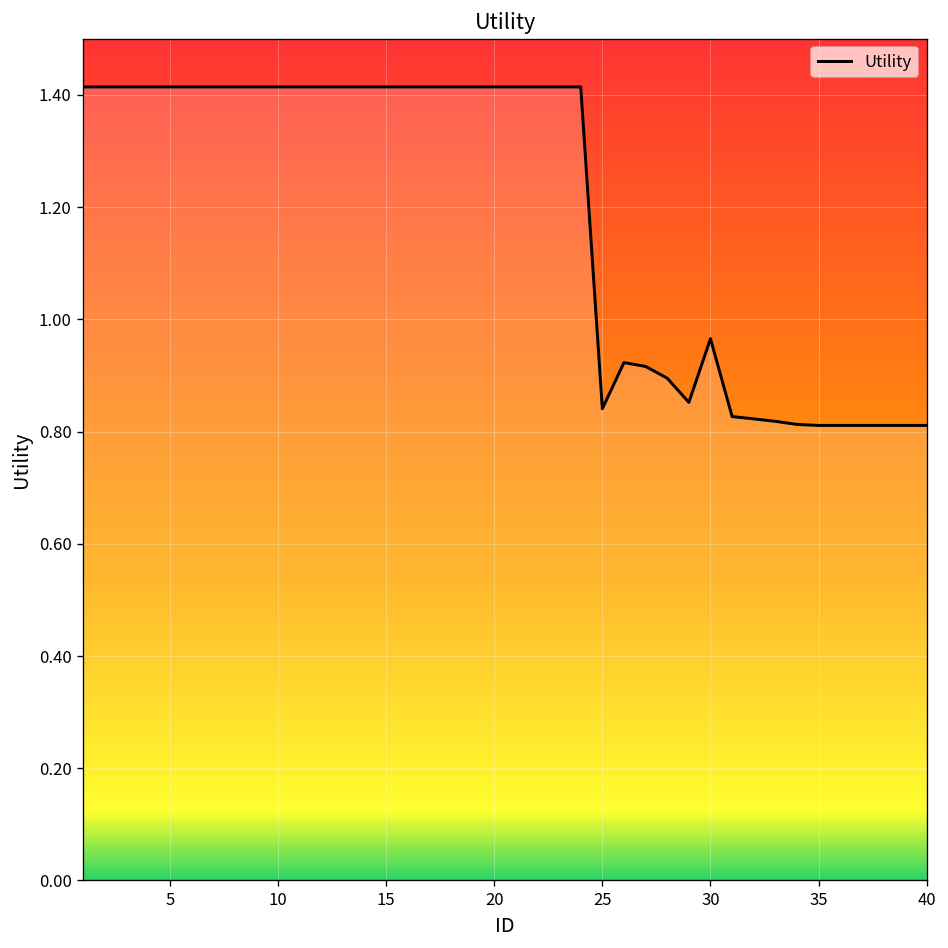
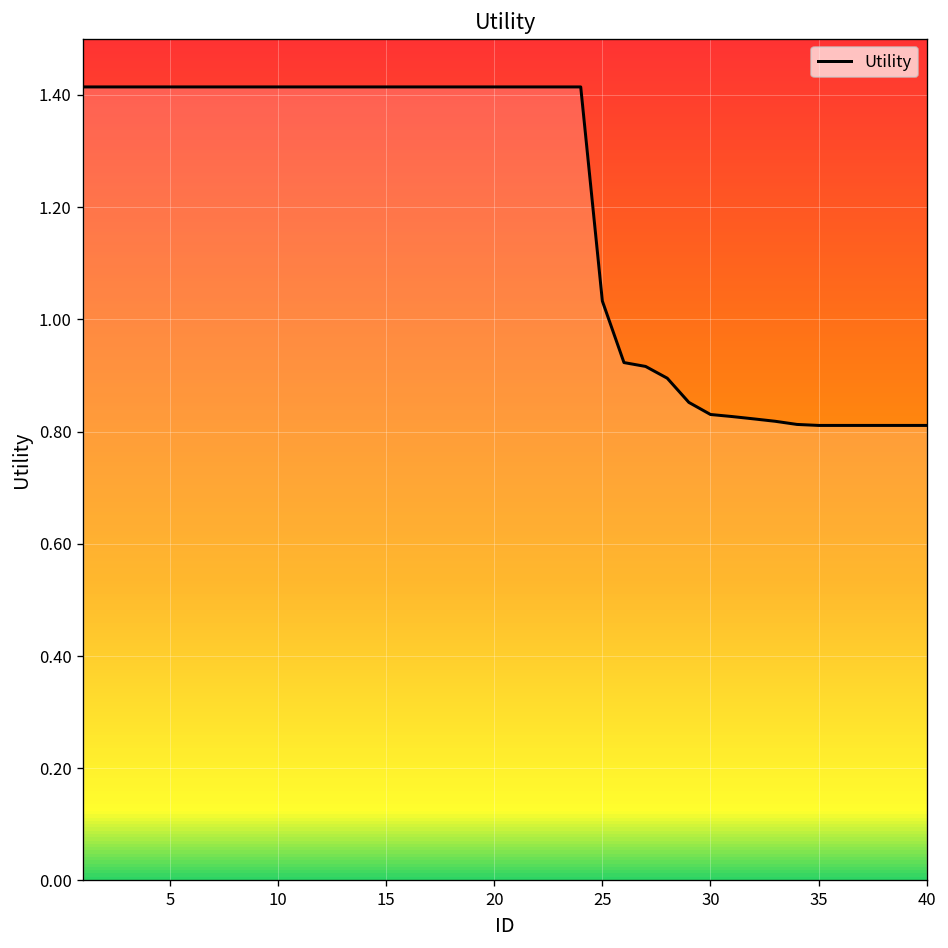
  {
    "5": 1.41,
    "10": 1.41,
    "15": 1.41,
    "20": 1.41,
-   "25": 0.84,
-   "30": 0.97,
+   "25": 1.03,
+   "30": 0.83,
    "35": 0.81,
    "40": 0.81
  }
